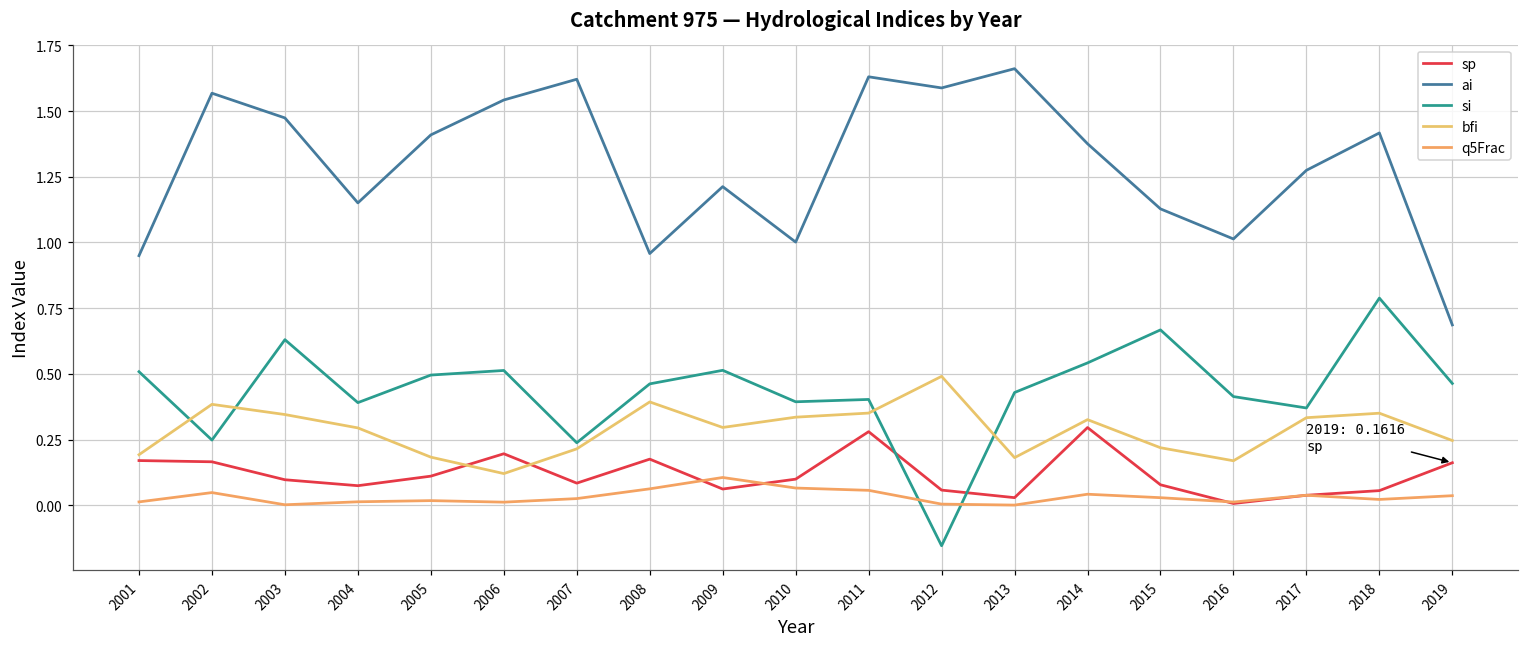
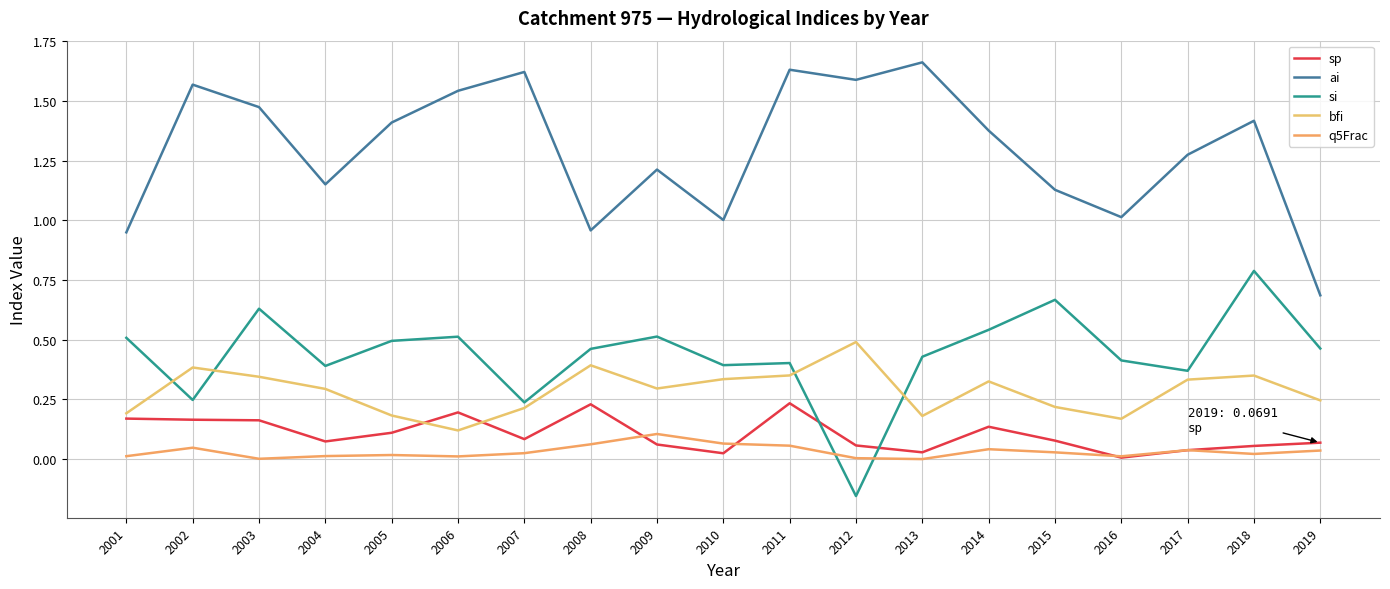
  {
    "sp": {
-     "2003": 0.10,
-     "2008": 0.18,
-     "2010": 0.10,
-     "2011": 0.28,
-     "2014": 0.30,
-     "2019": 0.1616
+     "2003": 0.16,
+     "2008": 0.23,
+     "2010": 0.02,
+     "2011": 0.23,
+     "2014": 0.14,
+     "2019": 0.0691
    }
  }
